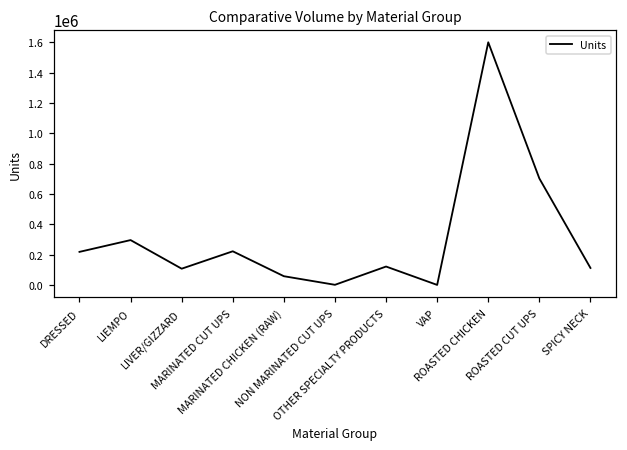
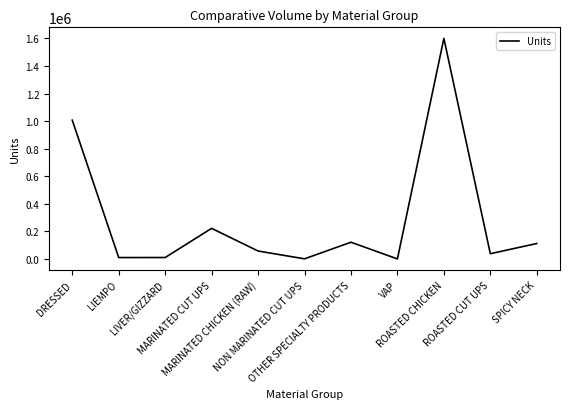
  {
-   "DRESSED": 220000,
-   "LIEMPO": 300000,
-   "LIVER/GIZZARD": 110000,
+   "DRESSED": 1010000,
+   "LIEMPO": 10000,
+   "LIVER/GIZZARD": 10000,
    "MARINATED CUT UPS": 220000,
    "MARINATED CHICKEN (RAW)": 60000,
    "NON MARINATED CUT UPS": 0,
    "OTHER SPECIALTY PRODUCTS": 120000,
    "VAP": 0,
    "ROASTED CHICKEN": 1600000,
-   "ROASTED CUT UPS": 700000,
+   "ROASTED CUT UPS": 40000,
    "SPICY NECK": 110000
  }
